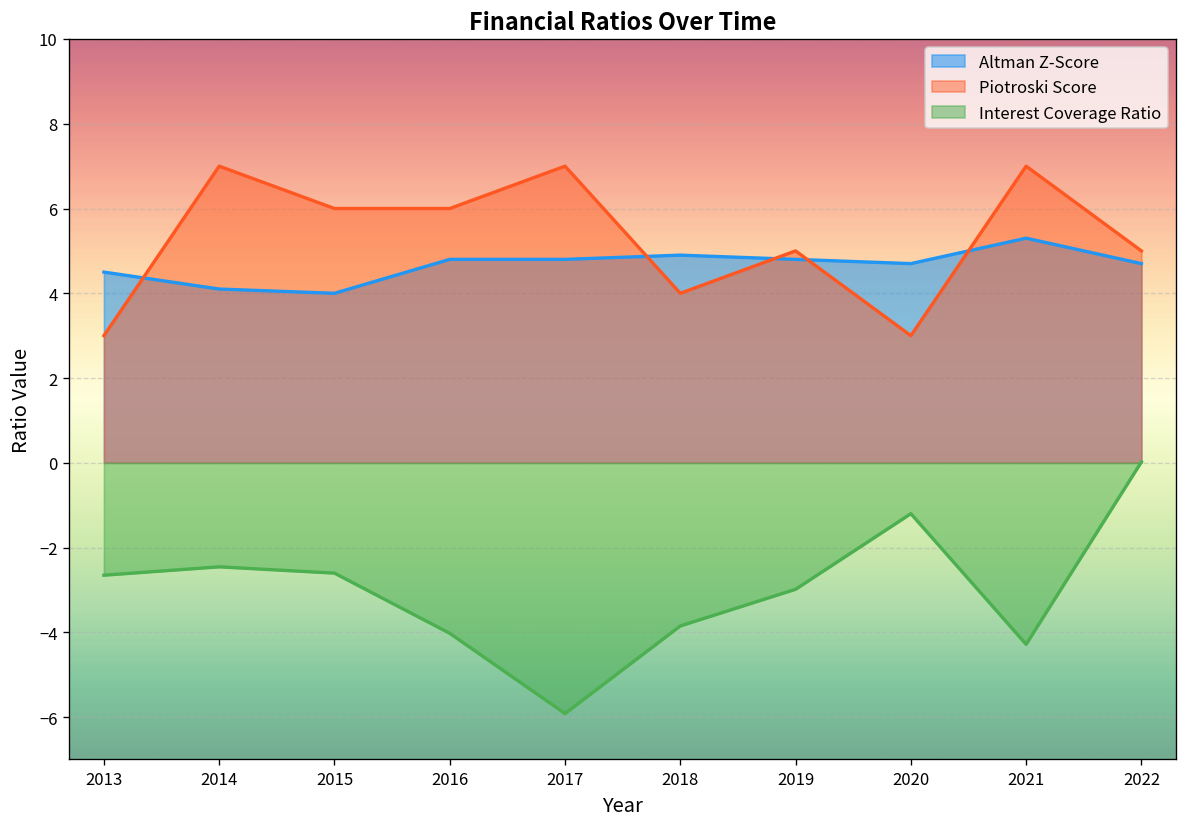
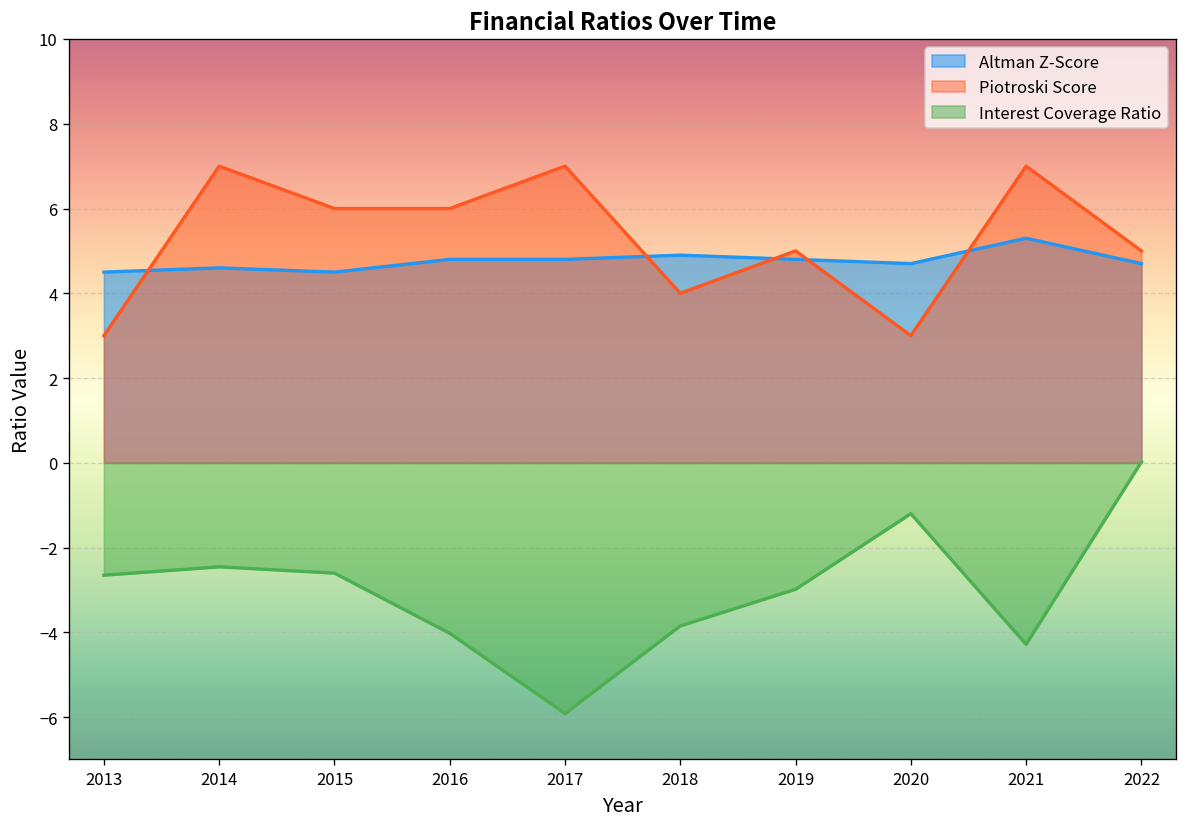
  {
    "Altman Z-Score": {
      "2013": 4.5,
-     "2014": 4.1,
-     "2015": 4.0,
+     "2014": 4.6,
+     "2015": 4.5,
      "2016": 4.8,
      "2017": 4.8,
      "2018": 4.9,
      "2019": 4.8,
      "2020": 4.7,
      "2021": 5.3,
      "2022": 4.7
    },
    "Piotroski Score": {
      "2013": 3.0,
      "2014": 7.0,
      "2015": 6.0,
      "2016": 6.0,
      "2017": 7.0,
      "2018": 4.0,
      "2019": 5.0,
      "2020": 3.0,
      "2021": 7.0,
      "2022": 5.0
    }
  }
